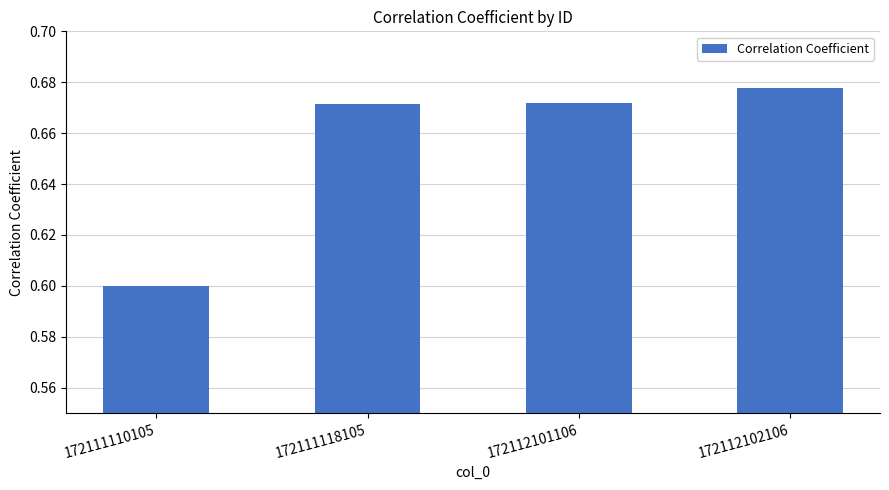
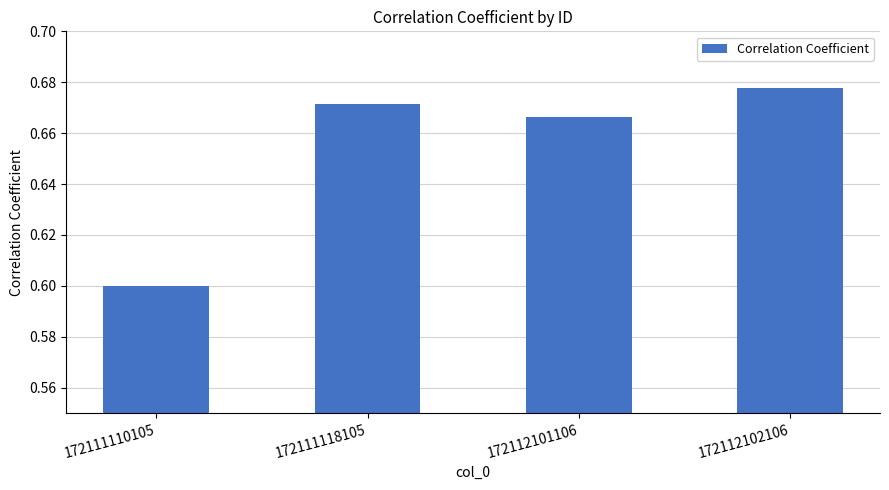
  {
    "172111110105": 0.600,
    "172111118105": 0.672,
-   "172112101106": 0.672,
+   "172112101106": 0.666,
    "172112102106": 0.678
  }
